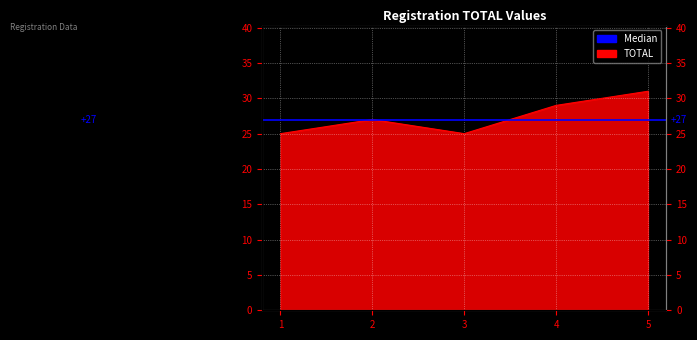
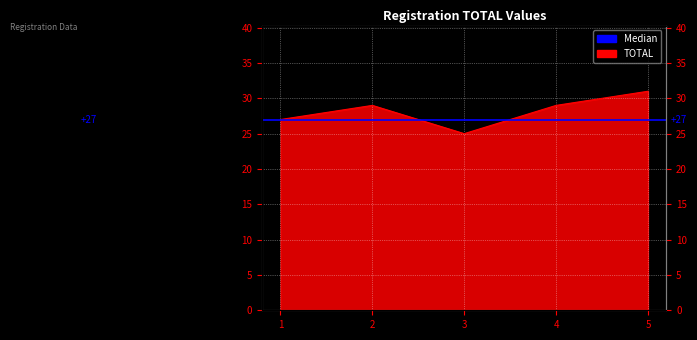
  {
-   "1": 25,
-   "2": 27,
+   "1": 27,
+   "2": 29,
    "3": 25,
    "4": 29,
    "5": 31
  }
